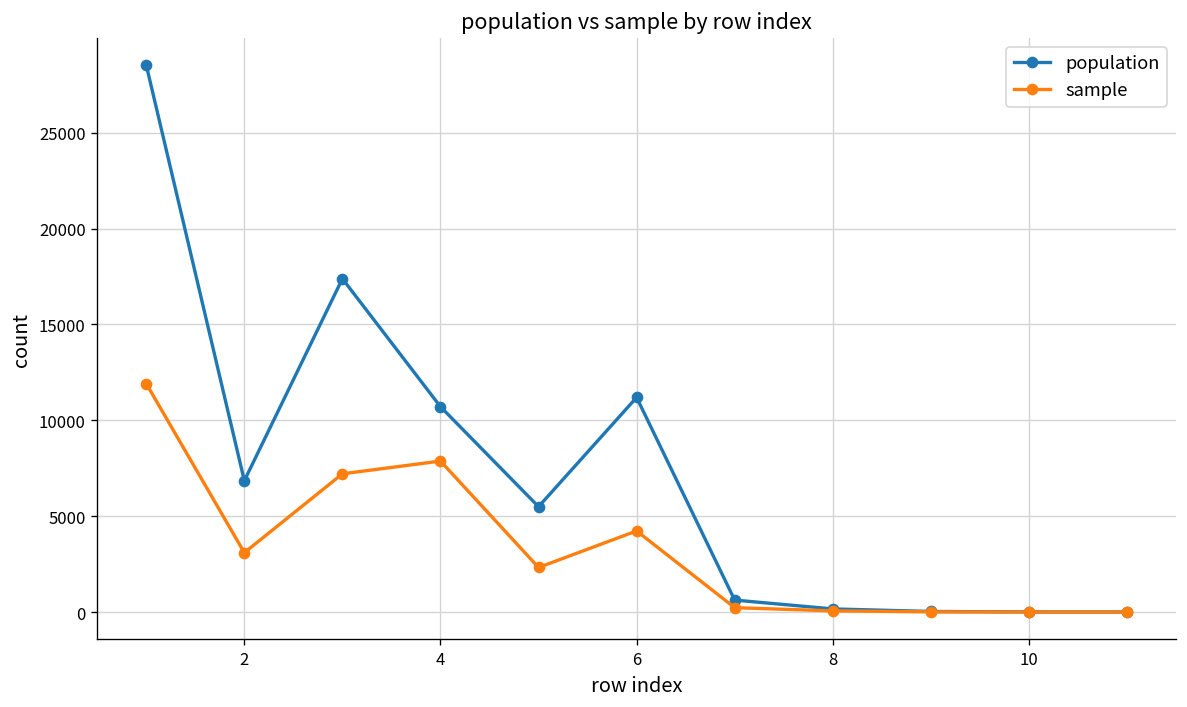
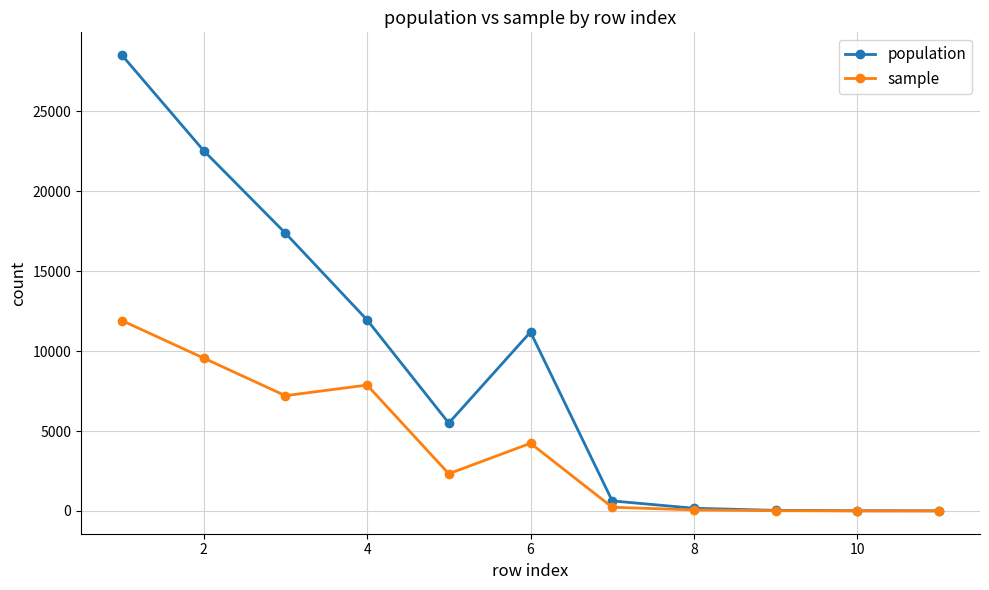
  {
    "population": {
-     "2": 6900,
-     "4": 10700,
+     "2": 22500,
+     "4": 12000,
      "6": 11200
    },
    "sample": {
-     "2": 3100,
+     "2": 9600,
      "4": 7900,
      "6": 4200
    }
  }
